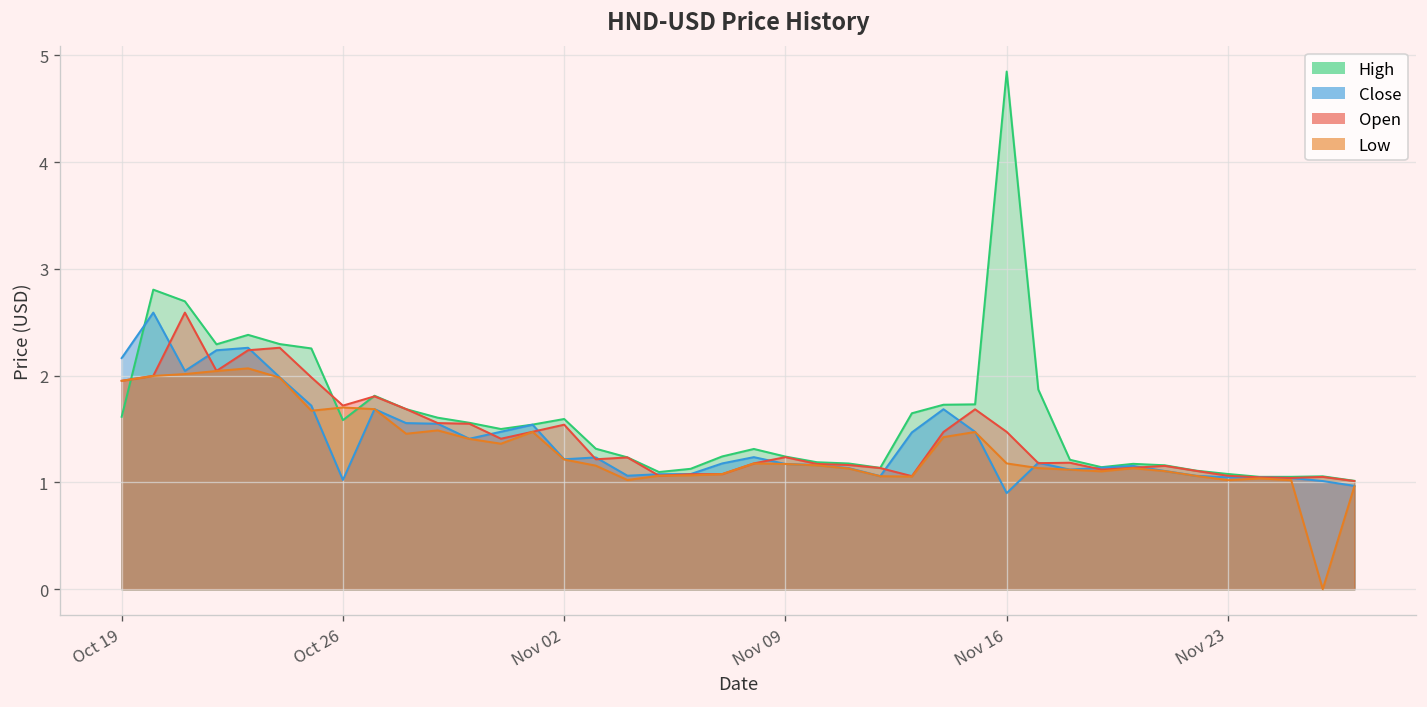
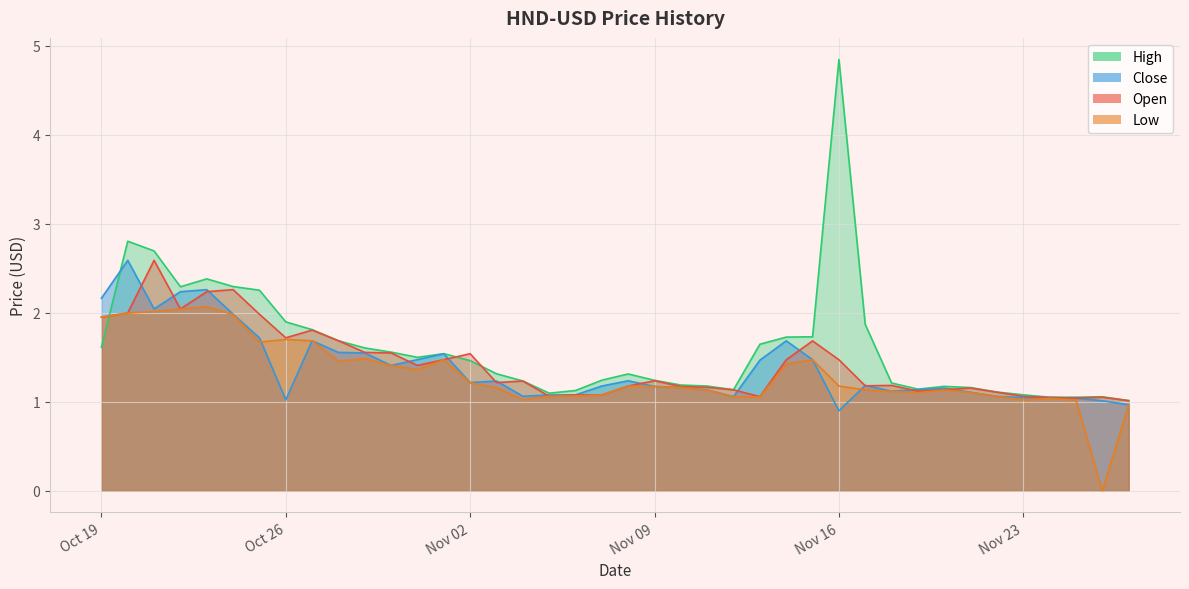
  {
    "High": {
      "Oct 19": 1.6,
-     "Oct 26": 1.6,
-     "Nov 02": 1.6,
+     "Oct 26": 1.9,
+     "Nov 02": 1.5,
      "Nov 16": 4.8
    },
    "Close": {
      "Oct 19": 2.2,
      "Oct 26": 1.0,
      "Nov 16": 0.9
    }
  }
